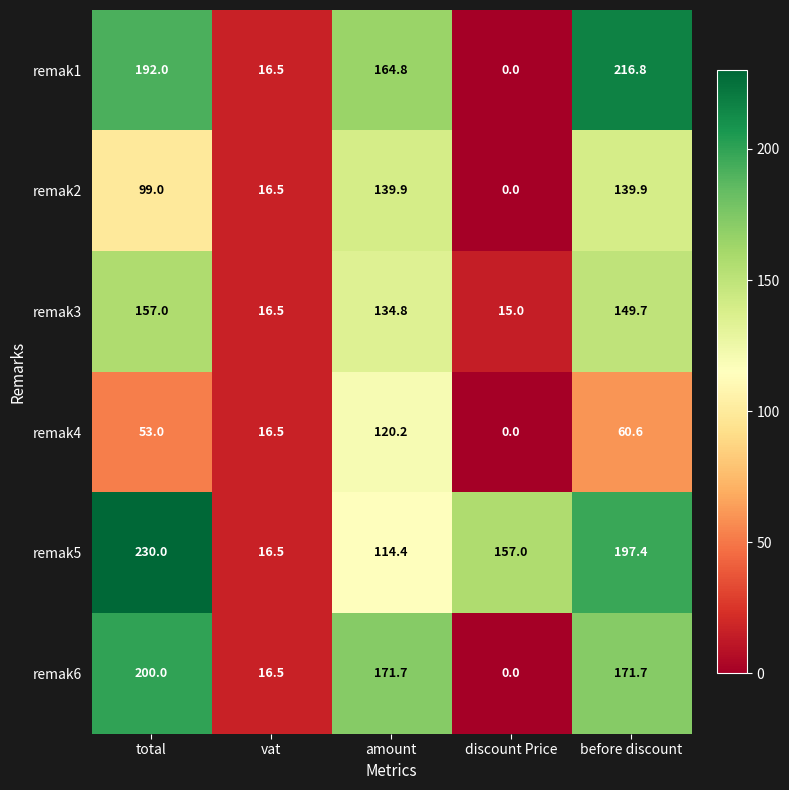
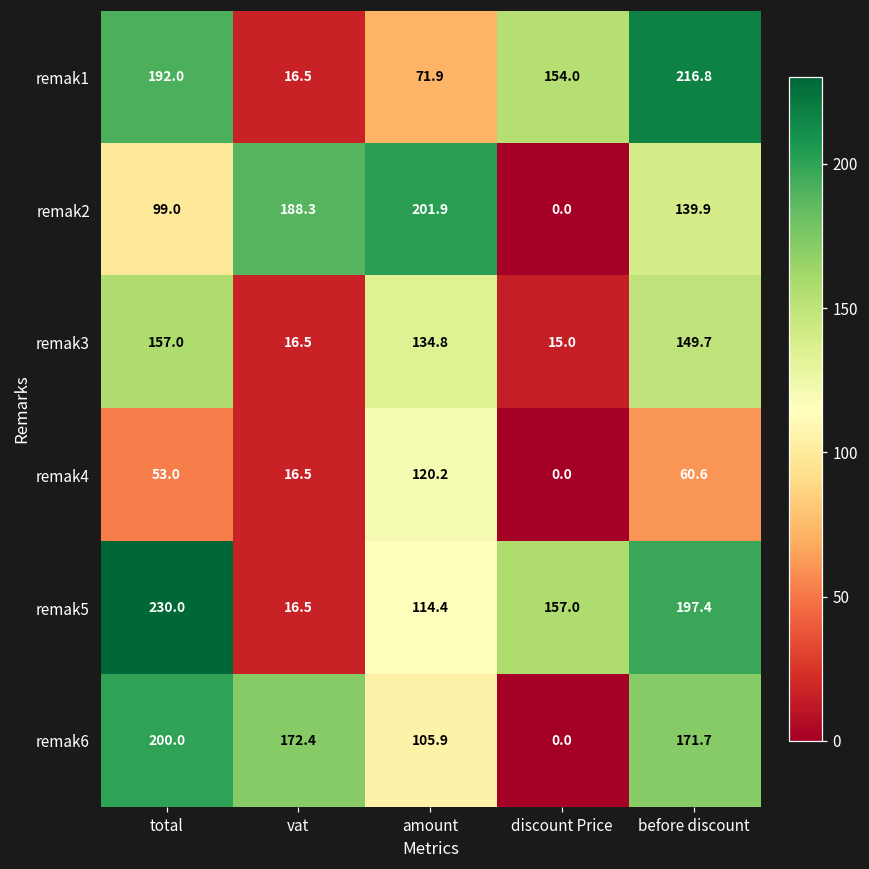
  {
    "remak1": {
      "total": 192.0,
      "vat": 16.5,
-     "amount": 164.8,
-     "discount Price": 0.0,
+     "amount": 71.9,
+     "discount Price": 154.0,
      "before discount": 216.8
    },
    "remak2": {
      "total": 99.0,
-     "vat": 16.5,
-     "amount": 139.9,
+     "vat": 188.3,
+     "amount": 201.9,
      "discount Price": 0.0,
      "before discount": 139.9
    },
    "remak3": {
      "total": 157.0,
      "vat": 16.5,
      "amount": 134.8,
      "discount Price": 15.0,
      "before discount": 149.7
    },
    "remak4": {
      "total": 53.0,
      "vat": 16.5,
      "amount": 120.2,
      "discount Price": 0.0,
      "before discount": 60.6
    },
    "remak5": {
      "total": 230.0,
      "vat": 16.5,
      "amount": 114.4,
      "discount Price": 157.0,
      "before discount": 197.4
    },
    "remak6": {
      "total": 200.0,
-     "vat": 16.5,
-     "amount": 171.7,
+     "vat": 172.4,
+     "amount": 105.9,
      "discount Price": 0.0,
      "before discount": 171.7
    }
  }
